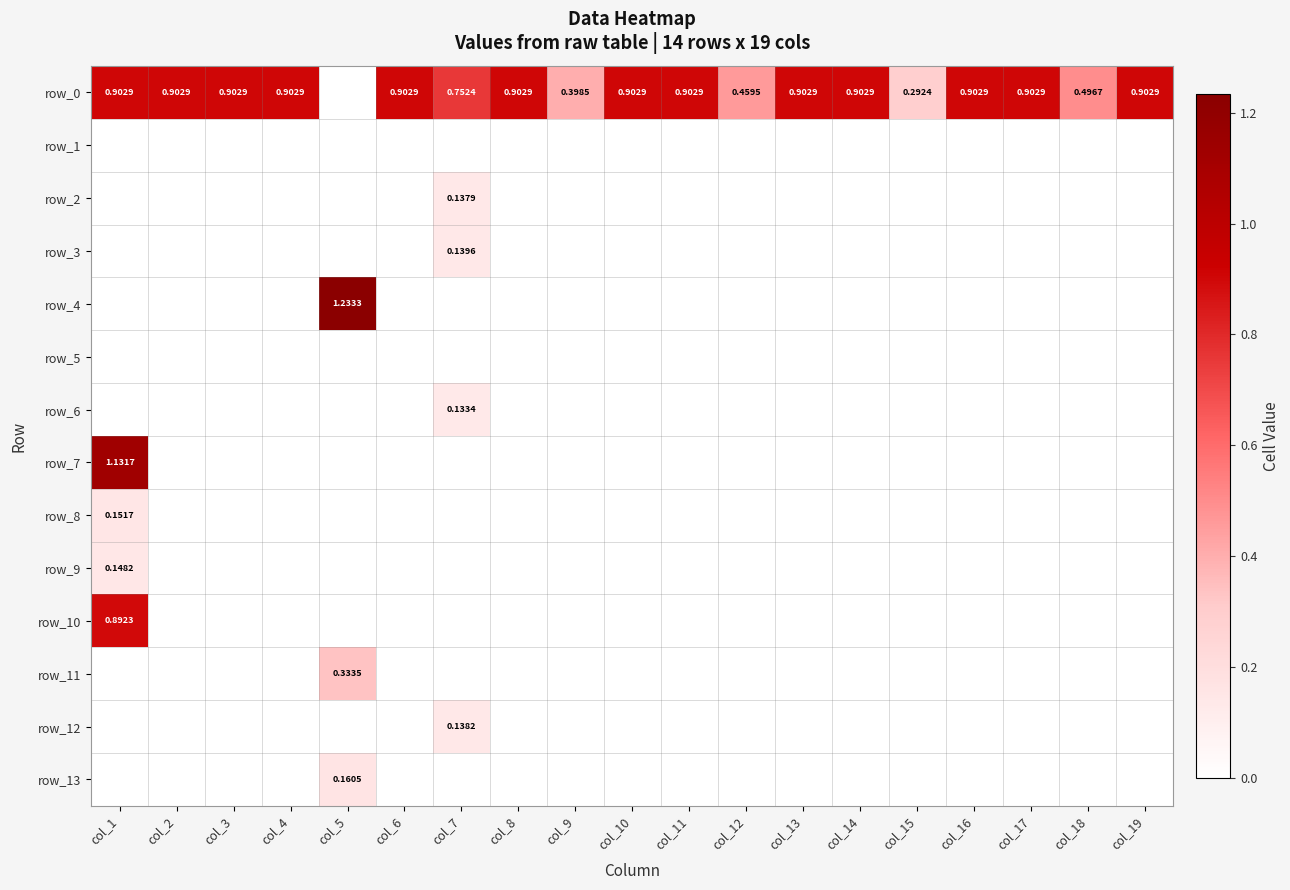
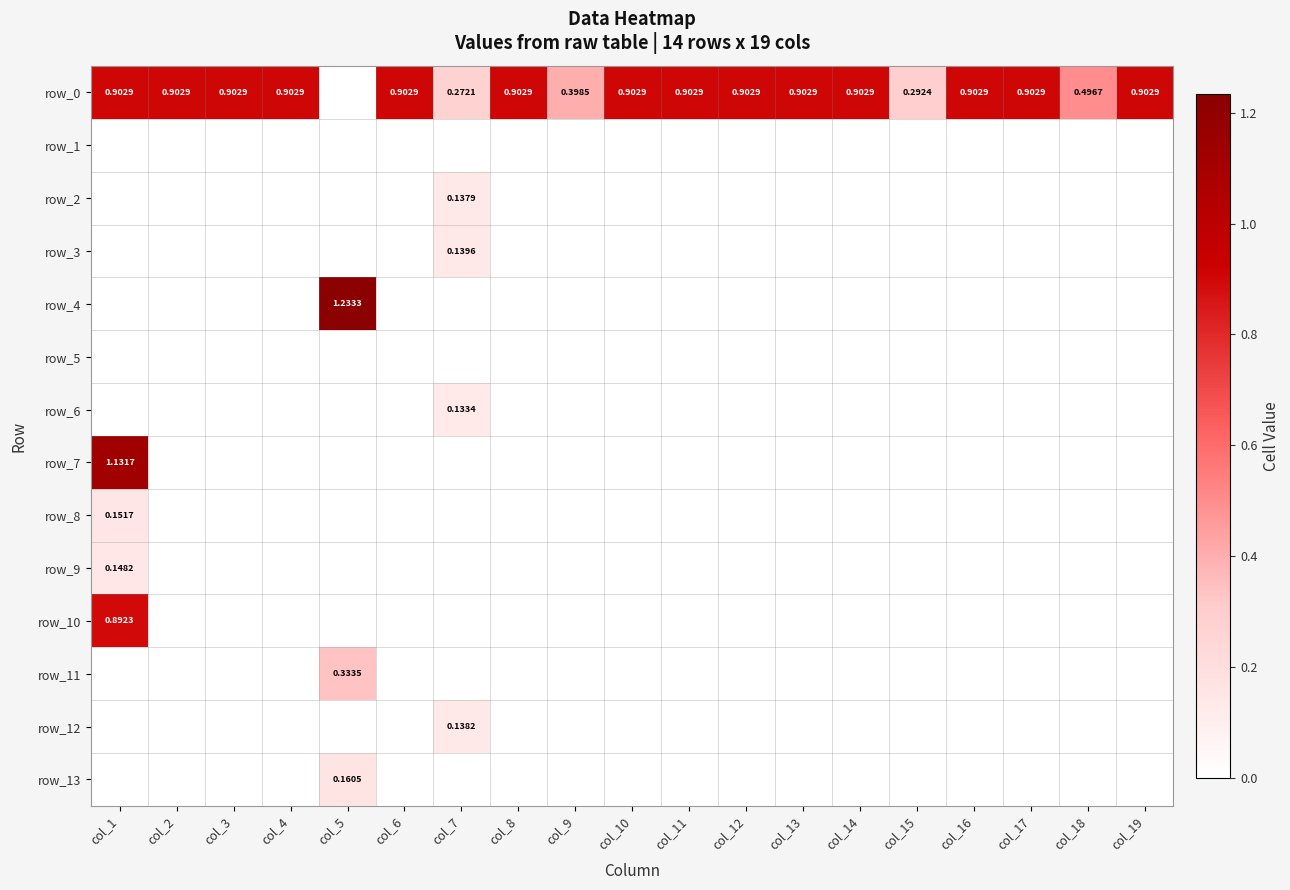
  {
    "row_0": {
      "col_1": 0.9029,
      "col_2": 0.9029,
      "col_3": 0.9029,
      "col_4": 0.9029,
      "col_6": 0.9029,
-     "col_7": 0.7524,
+     "col_7": 0.2721,
      "col_8": 0.9029,
      "col_9": 0.3985,
      "col_10": 0.9029,
      "col_11": 0.9029,
-     "col_12": 0.4595,
+     "col_12": 0.9029,
      "col_13": 0.9029,
      "col_14": 0.9029,
      "col_15": 0.2924,
      "col_16": 0.9029,
      "col_17": 0.9029,
      "col_18": 0.4967,
      "col_19": 0.9029
    },
    "row_2": {
      "col_7": 0.1379
    },
    "row_3": {
      "col_7": 0.1396
    },
    "row_4": {
      "col_5": 1.2333
    },
    "row_6": {
      "col_7": 0.1334
    },
    "row_7": {
      "col_1": 1.1317
    },
    "row_8": {
      "col_1": 0.1517
    },
    "row_9": {
      "col_1": 0.1482
    },
    "row_10": {
      "col_1": 0.8923
    },
    "row_11": {
      "col_5": 0.3335
    },
    "row_12": {
      "col_7": 0.1382
    },
    "row_13": {
      "col_5": 0.1605
    }
  }
